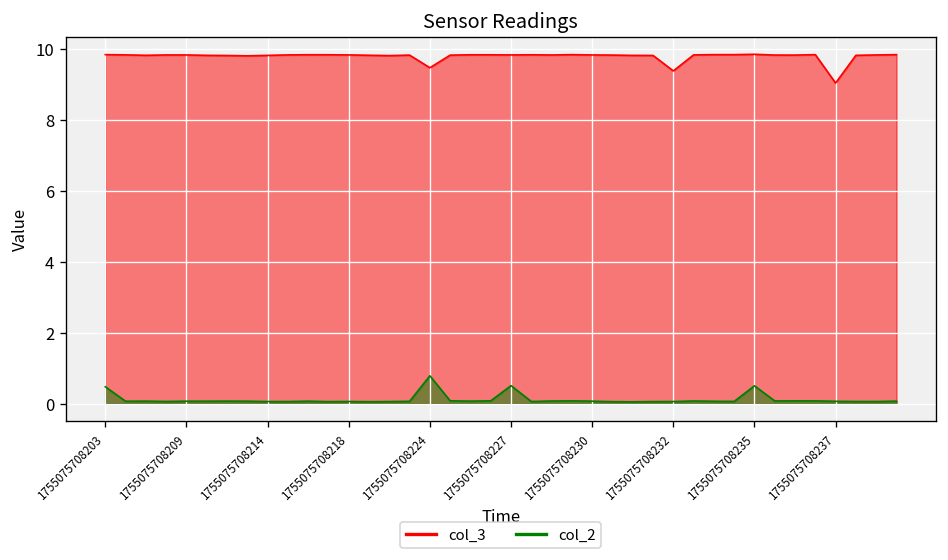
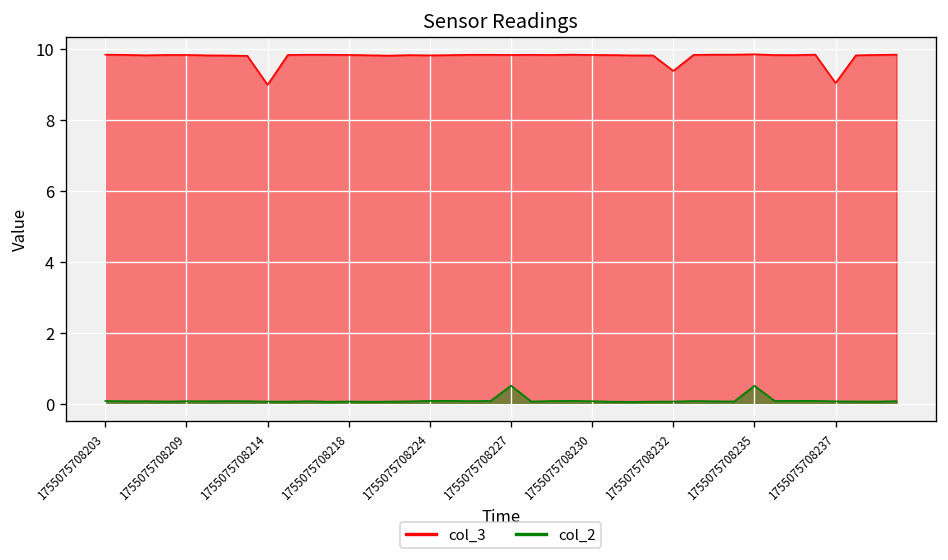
  {
    "col_3": {
      "1755075708203": 9.8,
      "1755075708209": 9.8,
-     "1755075708214": 9.8,
+     "1755075708214": 9.0,
      "1755075708218": 9.8,
-     "1755075708224": 9.5,
+     "1755075708224": 9.8,
      "1755075708227": 9.8,
      "1755075708230": 9.8,
      "1755075708232": 9.4,
      "1755075708235": 9.8,
      "1755075708237": 9.0
    },
    "col_2": {
-     "1755075708203": 0.5,
+     "1755075708203": 0.1,
      "1755075708209": 0.1,
      "1755075708214": 0.1,
      "1755075708218": 0.1,
-     "1755075708224": 0.8,
+     "1755075708224": 0.1,
      "1755075708227": 0.5,
      "1755075708230": 0.1,
      "1755075708232": 0.1,
      "1755075708235": 0.5,
      "1755075708237": 0.1
    }
  }
